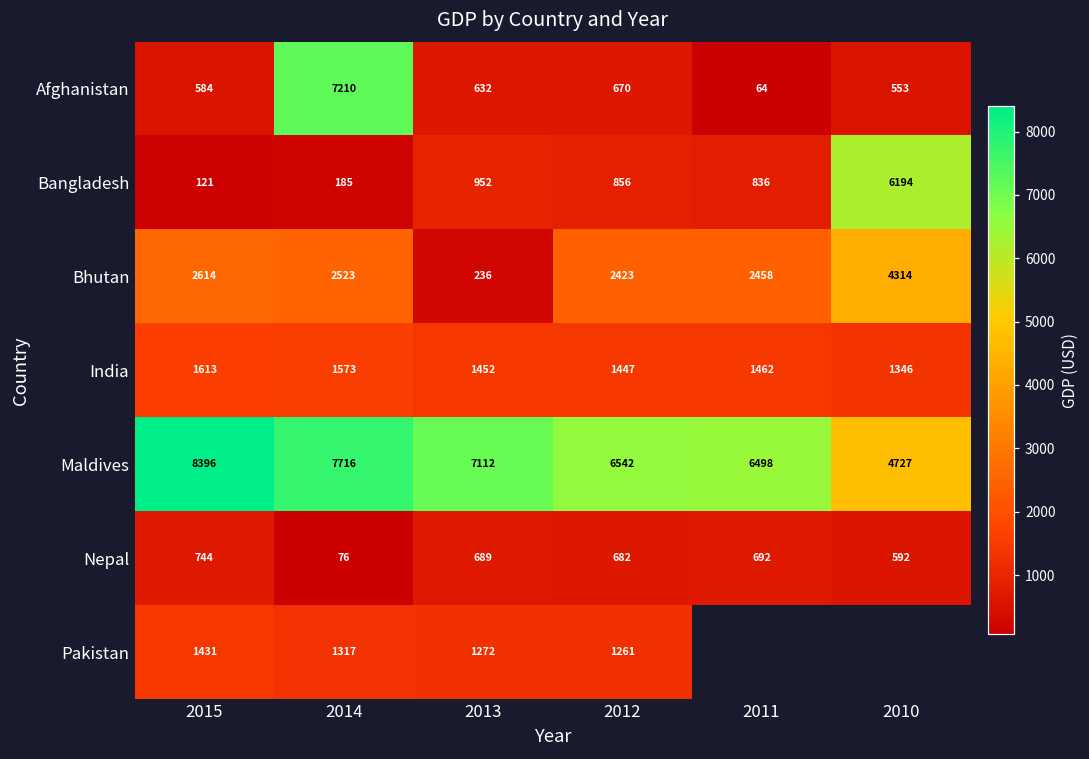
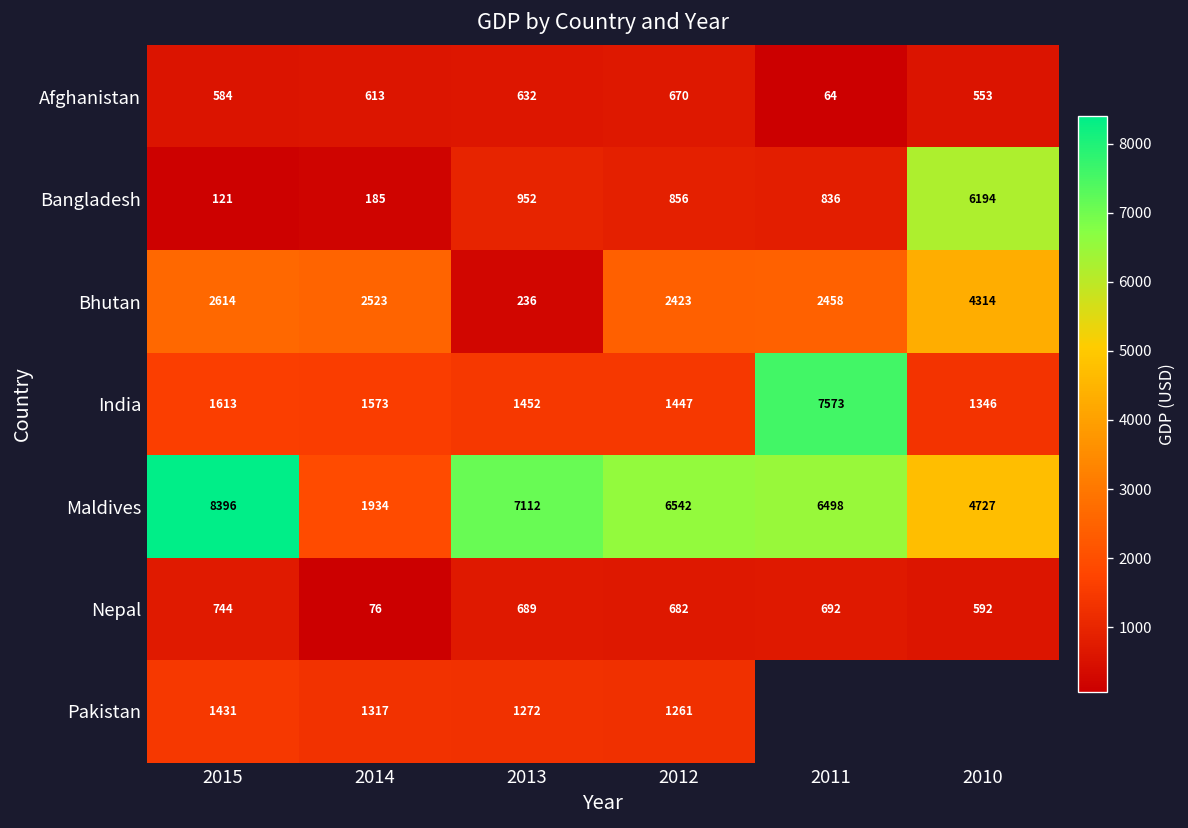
  {
    "Afghanistan": {
      "2015": 584,
-     "2014": 7210,
+     "2014": 613,
      "2013": 632,
      "2012": 670,
      "2011": 64,
      "2010": 553
    },
    "Bangladesh": {
      "2015": 121,
      "2014": 185,
      "2013": 952,
      "2012": 856,
      "2011": 836,
      "2010": 6194
    },
    "Bhutan": {
      "2015": 2614,
      "2014": 2523,
      "2013": 236,
      "2012": 2423,
      "2011": 2458,
      "2010": 4314
    },
    "India": {
      "2015": 1613,
      "2014": 1573,
      "2013": 1452,
      "2012": 1447,
-     "2011": 1462,
+     "2011": 7573,
      "2010": 1346
    },
    "Maldives": {
      "2015": 8396,
-     "2014": 7716,
+     "2014": 1934,
      "2013": 7112,
      "2012": 6542,
      "2011": 6498,
      "2010": 4727
    },
    "Nepal": {
      "2015": 744,
      "2014": 76,
      "2013": 689,
      "2012": 682,
      "2011": 692,
      "2010": 592
    },
    "Pakistan": {
      "2015": 1431,
      "2014": 1317,
      "2013": 1272,
      "2012": 1261
    }
  }
